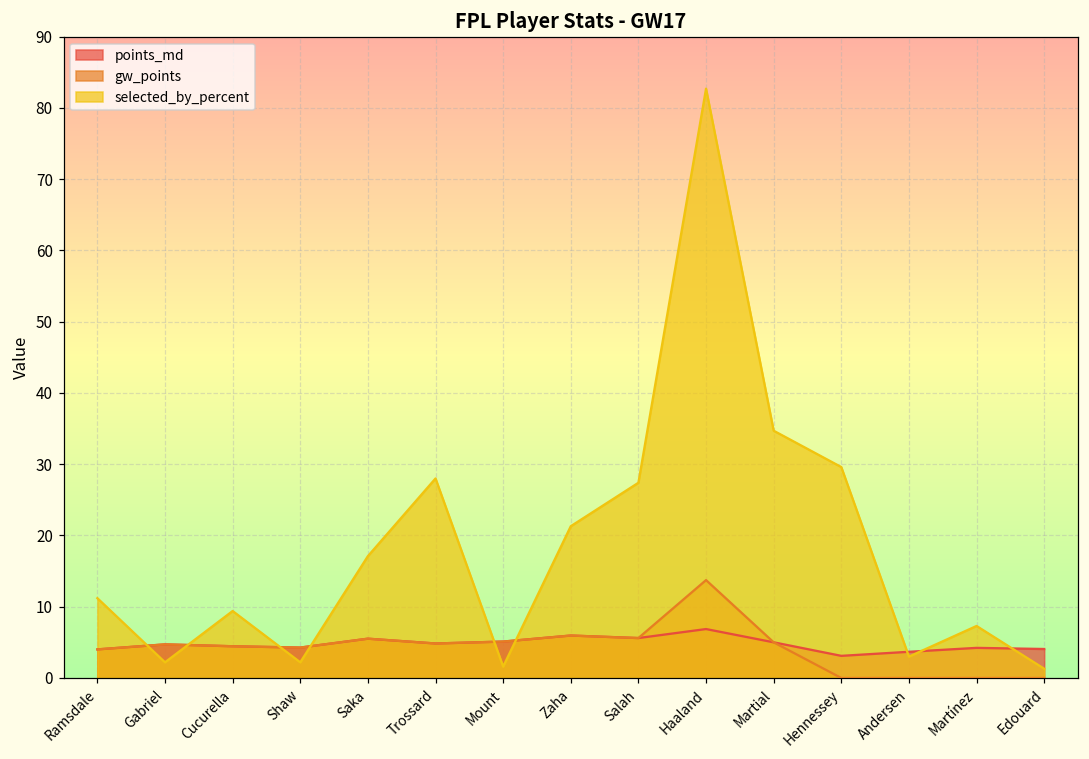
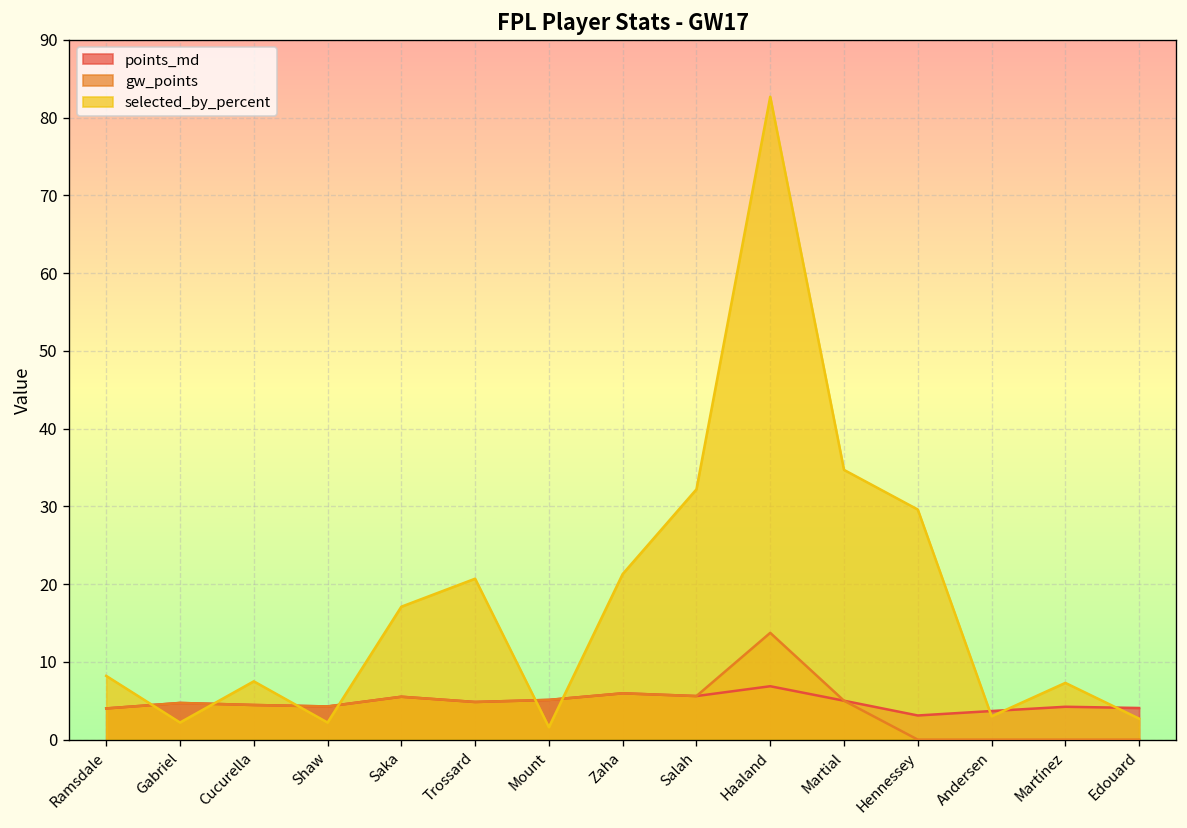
  {
    "selected_by_percent": {
-     "Ramsdale": 11,
+     "Ramsdale": 8,
      "Gabriel": 2,
-     "Cucurella": 9,
+     "Cucurella": 8,
      "Shaw": 2,
      "Saka": 17,
-     "Trossard": 28,
+     "Trossard": 21,
      "Mount": 2,
      "Zaha": 21,
-     "Salah": 27,
+     "Salah": 32,
      "Haaland": 83,
      "Martial": 35,
      "Hennessey": 30,
      "Andersen": 3,
      "Martínez": 7,
-     "Edouard": 1
+     "Edouard": 3
    }
  }
